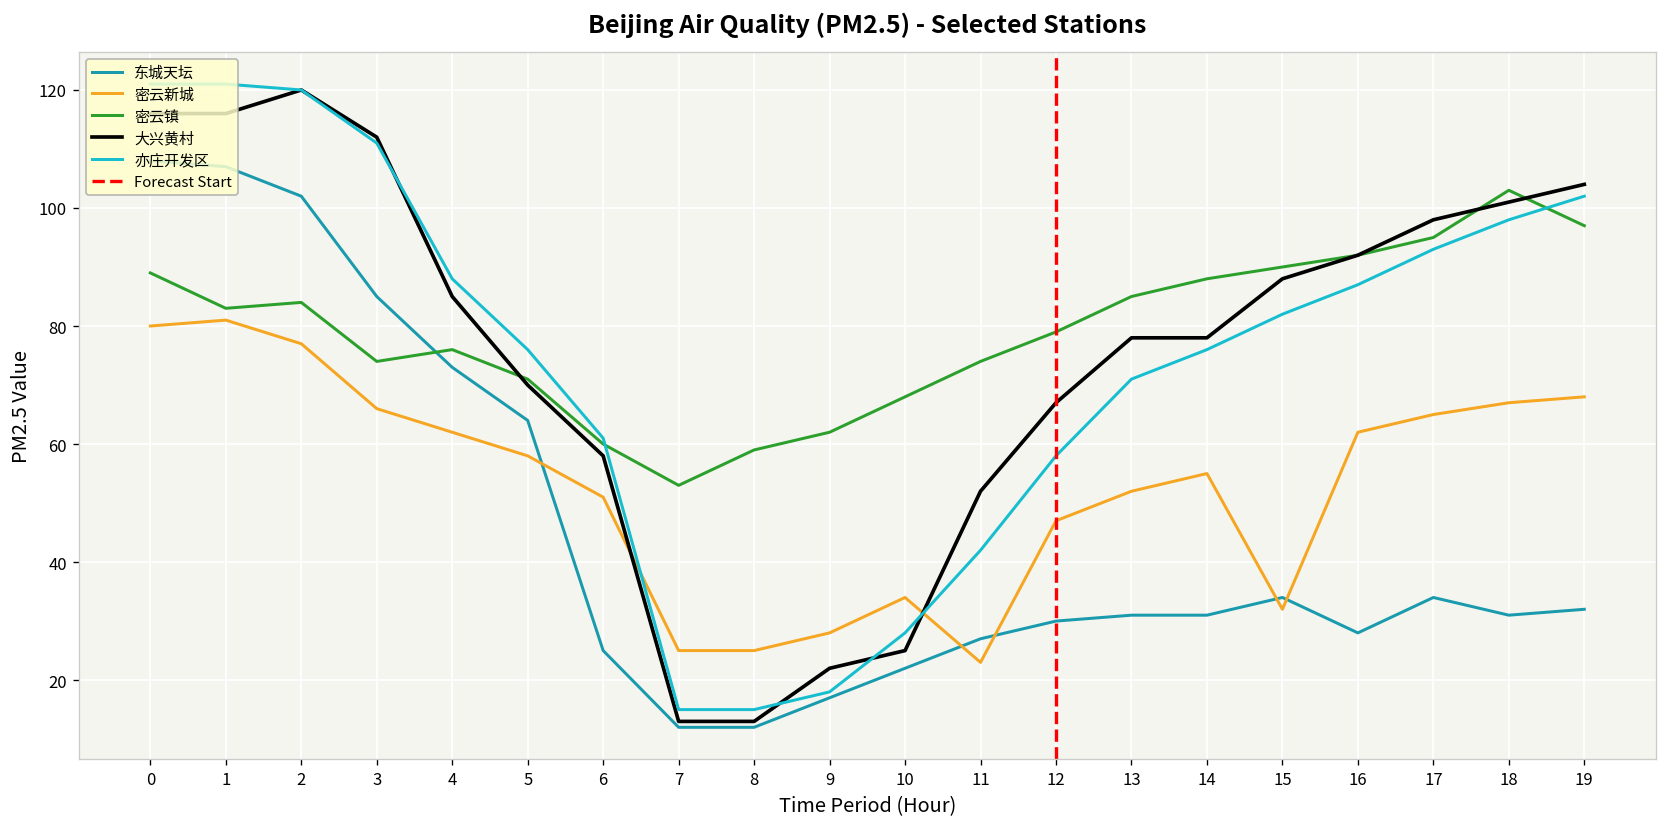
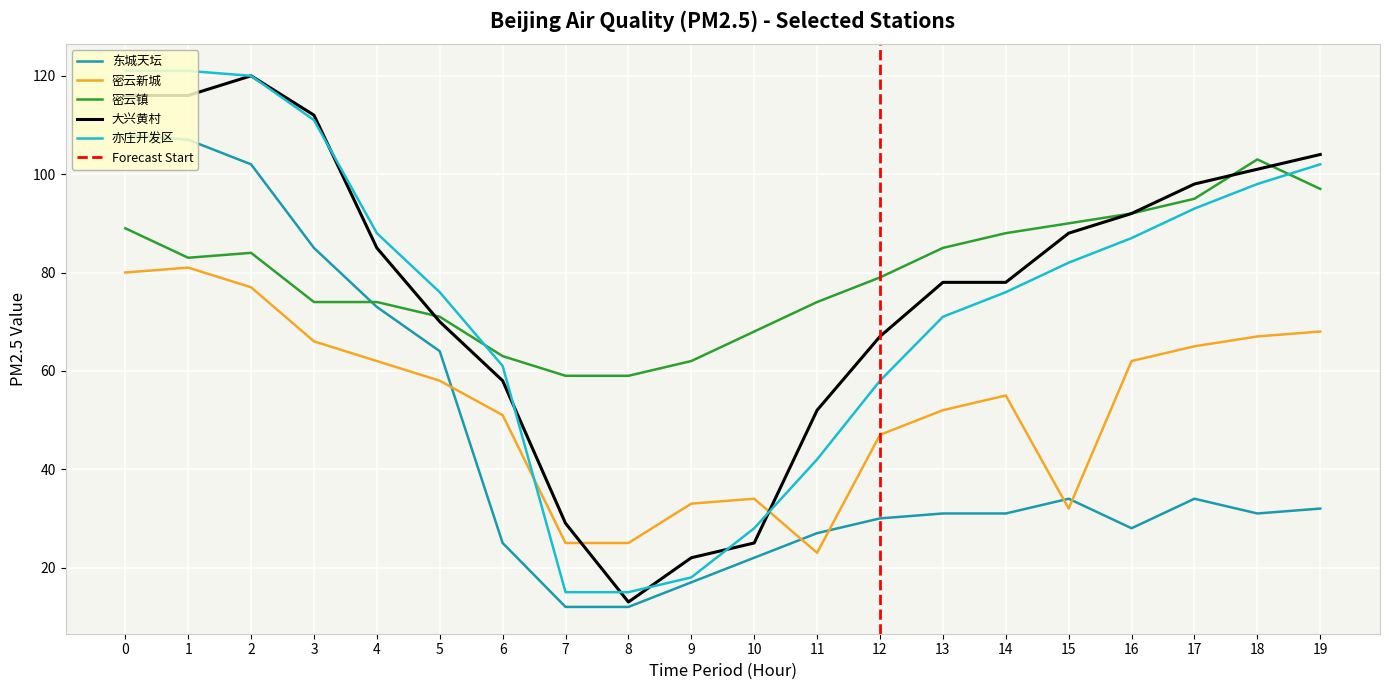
  {
    "密云新城": {
      "0": 80,
      "1": 81,
      "2": 77,
      "3": 66,
      "4": 62,
      "5": 58,
      "6": 51,
      "7": 25,
      "8": 25,
-     "9": 28,
+     "9": 33,
      "10": 34,
      "11": 23,
      "12": 47,
      "13": 52,
      "14": 55,
      "15": 32,
      "16": 62,
      "17": 65,
      "18": 67,
      "19": 68
    },
    "密云镇": {
      "0": 89,
      "1": 83,
      "2": 84,
      "3": 74,
-     "4": 76,
+     "4": 74,
      "5": 71,
-     "6": 60,
-     "7": 53,
+     "6": 63,
+     "7": 59,
      "8": 59,
      "9": 62,
      "10": 68,
      "11": 74,
      "12": 79,
      "13": 85,
      "14": 88,
      "15": 90,
      "17": 95,
      "18": 103,
      "19": 97
    },
    "大兴黄村": {
      "3": 112,
      "4": 85,
      "5": 70,
      "6": 58,
-     "7": 13,
+     "7": 29,
      "8": 13,
      "9": 22,
      "10": 25,
      "11": 52,
      "12": 67,
      "13": 78,
      "14": 78,
      "15": 88,
      "17": 98,
      "18": 101,
      "19": 104
    }
  }
